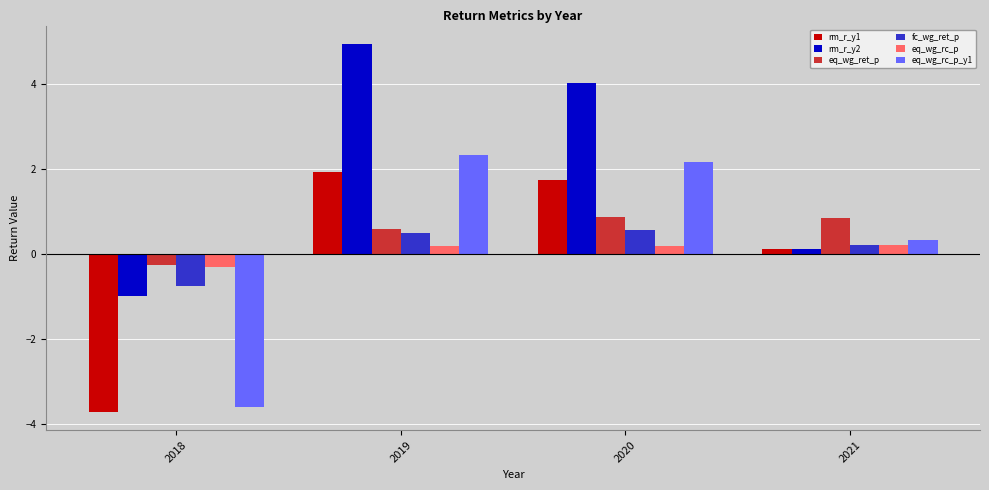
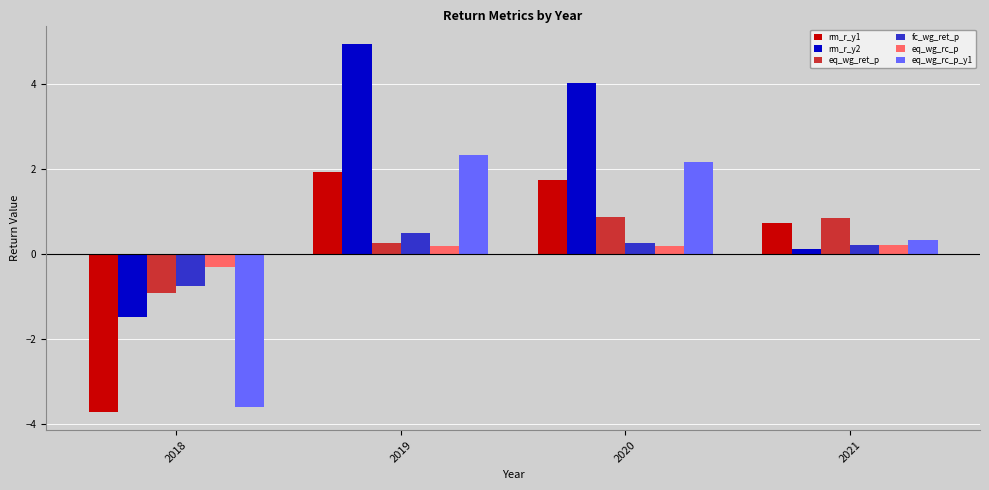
  {
    "rm_r_y1": {
      "2018": -3.7,
      "2019": 1.9,
      "2020": 1.7,
-     "2021": 0.1
+     "2021": 0.7
    },
    "rm_r_y2": {
-     "2018": -1.0,
+     "2018": -1.5,
      "2019": 4.9,
      "2020": 4.0,
      "2021": 0.1
    },
    "eq_wg_ret_p": {
-     "2018": -0.3,
-     "2019": 0.6,
+     "2018": -0.9,
+     "2019": 0.3,
      "2020": 0.9,
      "2021": 0.8
    },
    "fc_wg_ret_p": {
      "2018": -0.8,
      "2019": 0.5,
-     "2020": 0.6,
+     "2020": 0.2,
      "2021": 0.2
    },
    "eq_wg_rc_p": {
      "2018": -0.3,
      "2019": 0.2,
      "2020": 0.2,
      "2021": 0.2
    },
    "eq_wg_rc_p_y1": {
      "2018": -3.6,
      "2019": 2.3,
      "2020": 2.2,
      "2021": 0.3
    }
  }
